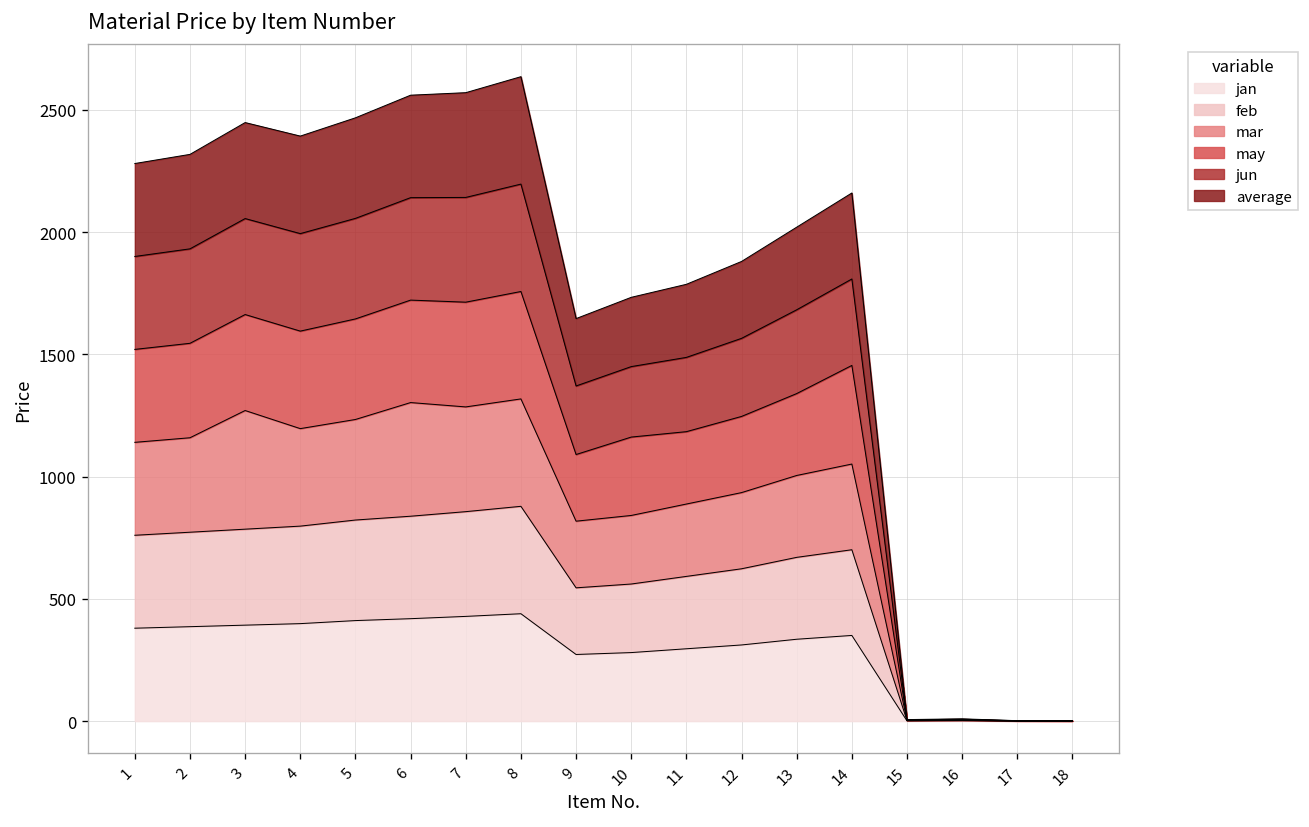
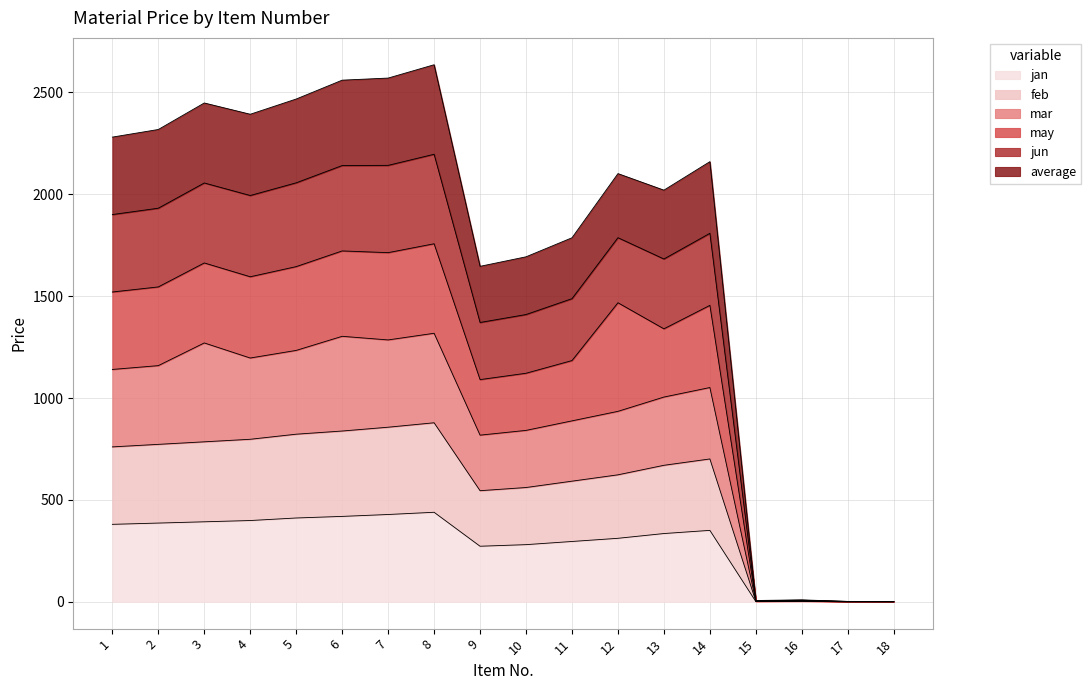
  {
    "mar": {
      "1": 380,
      "2": 390,
      "3": 490,
      "4": 400,
      "5": 410,
      "6": 460,
      "7": 430,
      "8": 440,
      "9": 270,
      "10": 280,
      "11": 300,
      "12": 310,
      "13": 330,
      "14": 350
    },
    "may": {
      "1": 380,
      "2": 390,
      "3": 390,
      "4": 400,
      "5": 410,
      "6": 420,
      "7": 430,
      "8": 440,
      "9": 270,
-     "10": 320,
+     "10": 280,
      "11": 300,
-     "12": 310,
+     "12": 530,
      "13": 330,
      "14": 400
    }
  }
